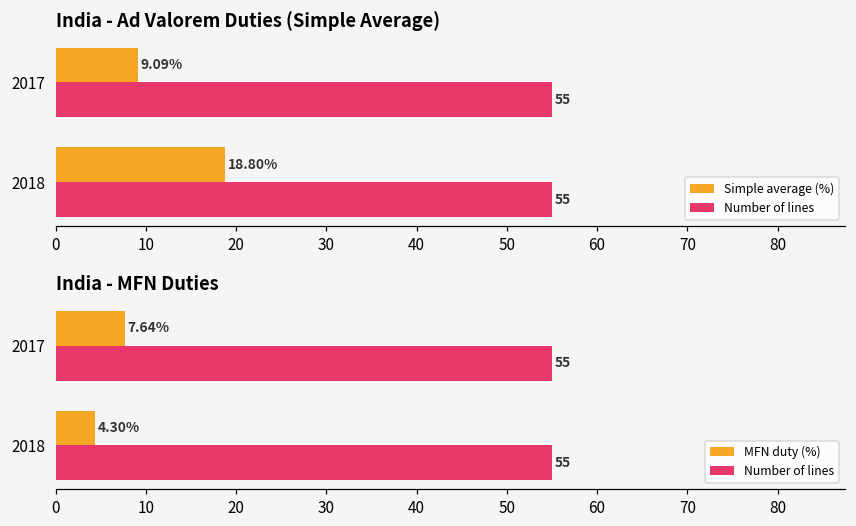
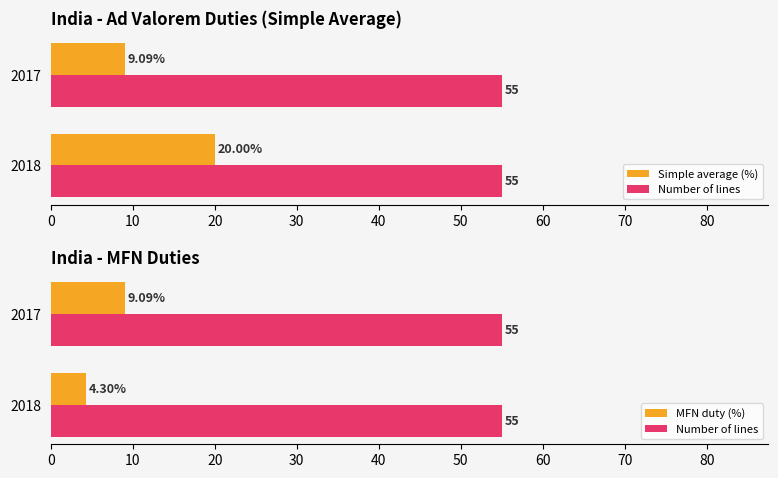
  {
    "India - Ad Valorem Duties (Simple Average)": {
      "Simple average (%)": {
        "2017": "9.09%",
-       "2018": "18.80%"
+       "2018": "20.00%"
      },
      "Number of lines": {
        "2017": "55",
        "2018": "55"
      }
    },
    "India - MFN Duties": {
      "MFN duty (%)": {
-       "2017": "7.64%",
+       "2017": "9.09%",
        "2018": "4.30%"
      },
      "Number of lines": {
        "2017": "55",
        "2018": "55"
      }
    }
  }
